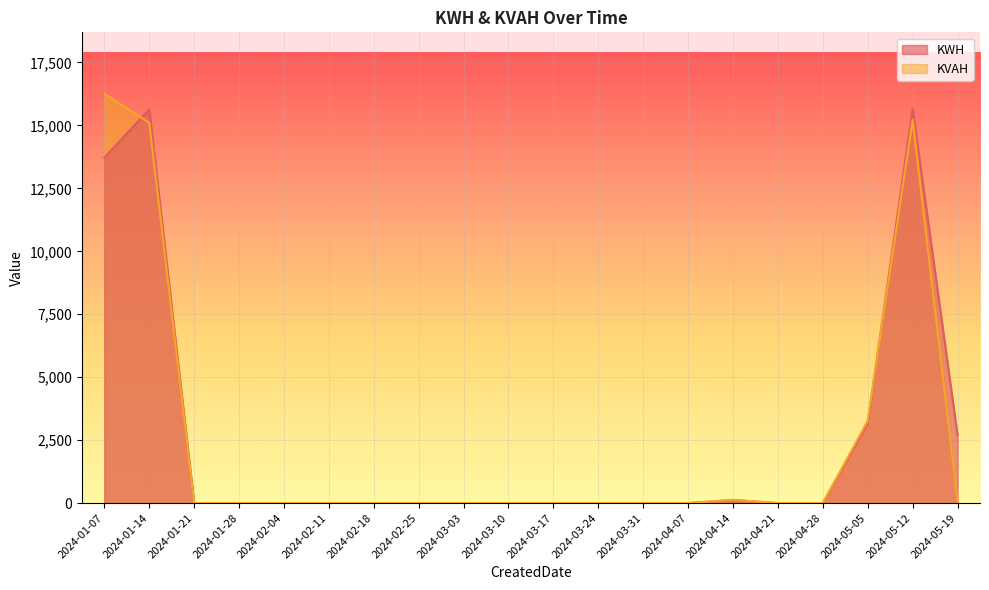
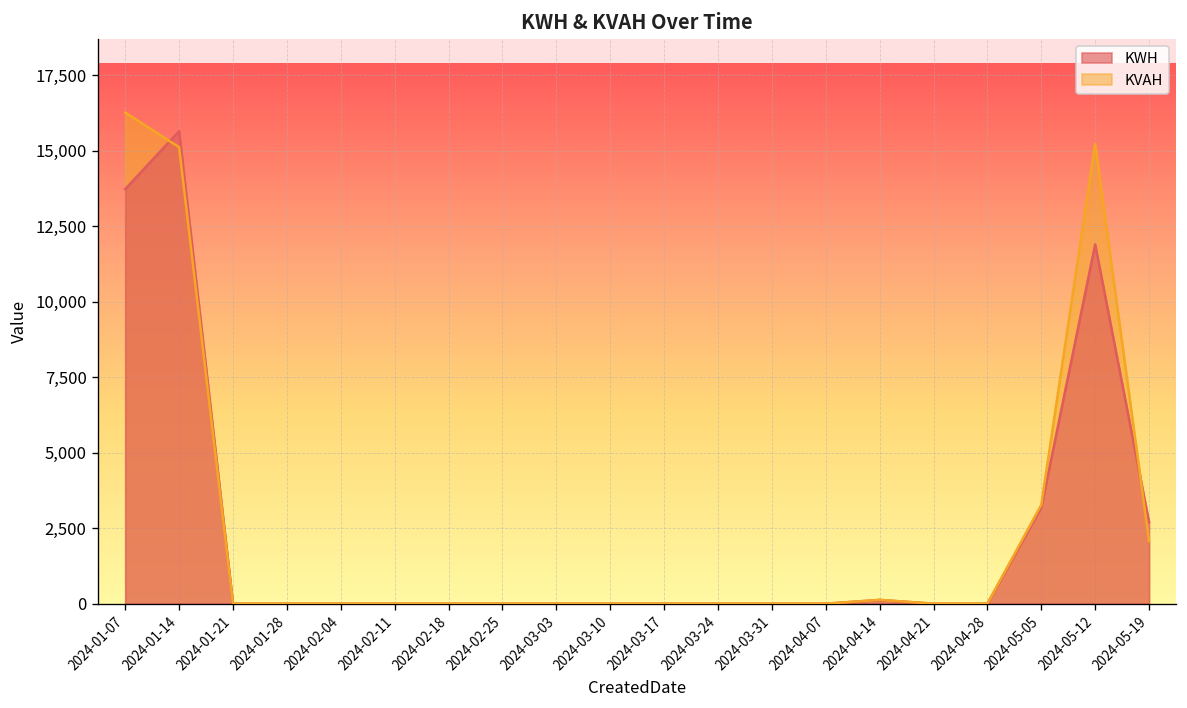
  {
    "KWH": {
      "2024-01-07": "13,700",
      "2024-01-14": "15,600",
-     "2024-05-12": "15,700",
+     "2024-05-12": "11,900",
      "2024-05-19": "2,700"
    },
    "KVAH": {
      "2024-01-07": "16,300",
      "2024-01-14": "15,100",
      "2024-05-12": "15,200",
-     "2024-05-19": "100"
+     "2024-05-19": "2,100"
    }
  }
